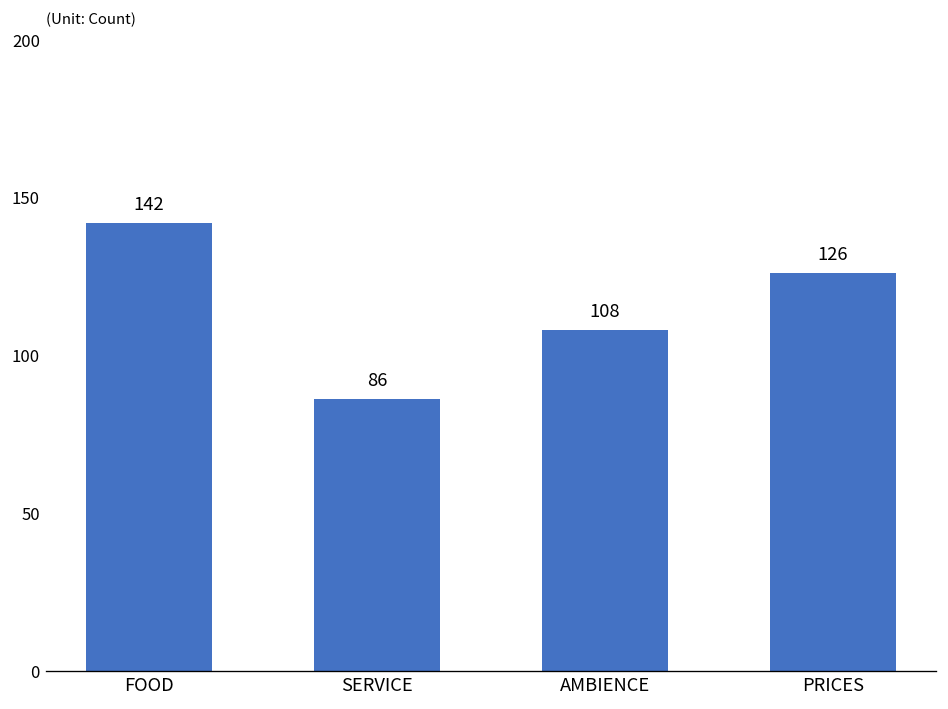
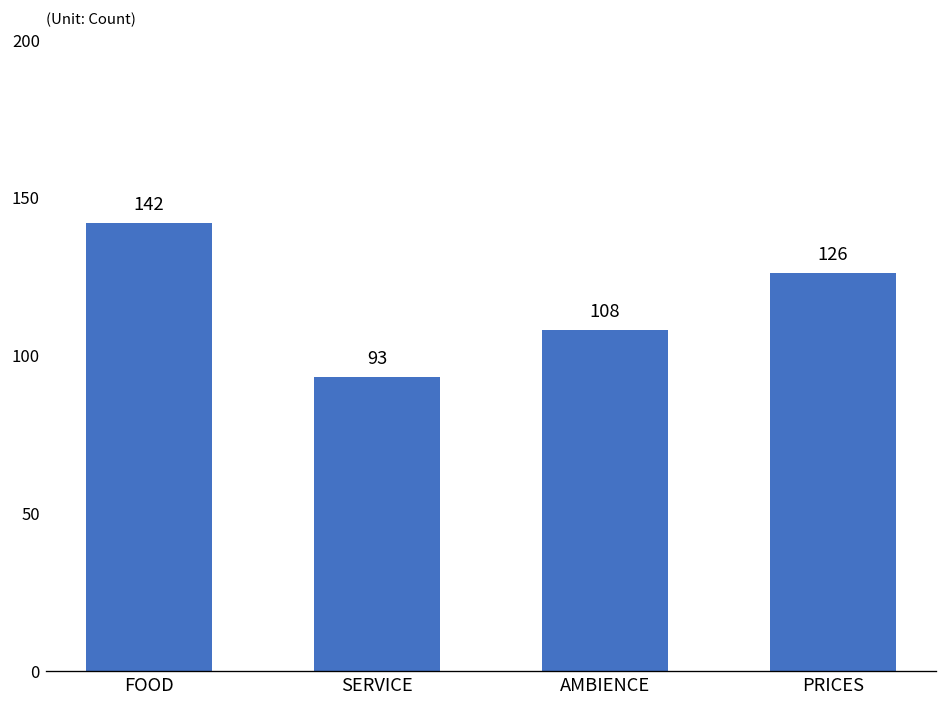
  {
    "FOOD": 142,
-   "SERVICE": 86,
+   "SERVICE": 93,
    "AMBIENCE": 108,
    "PRICES": 126
  }
